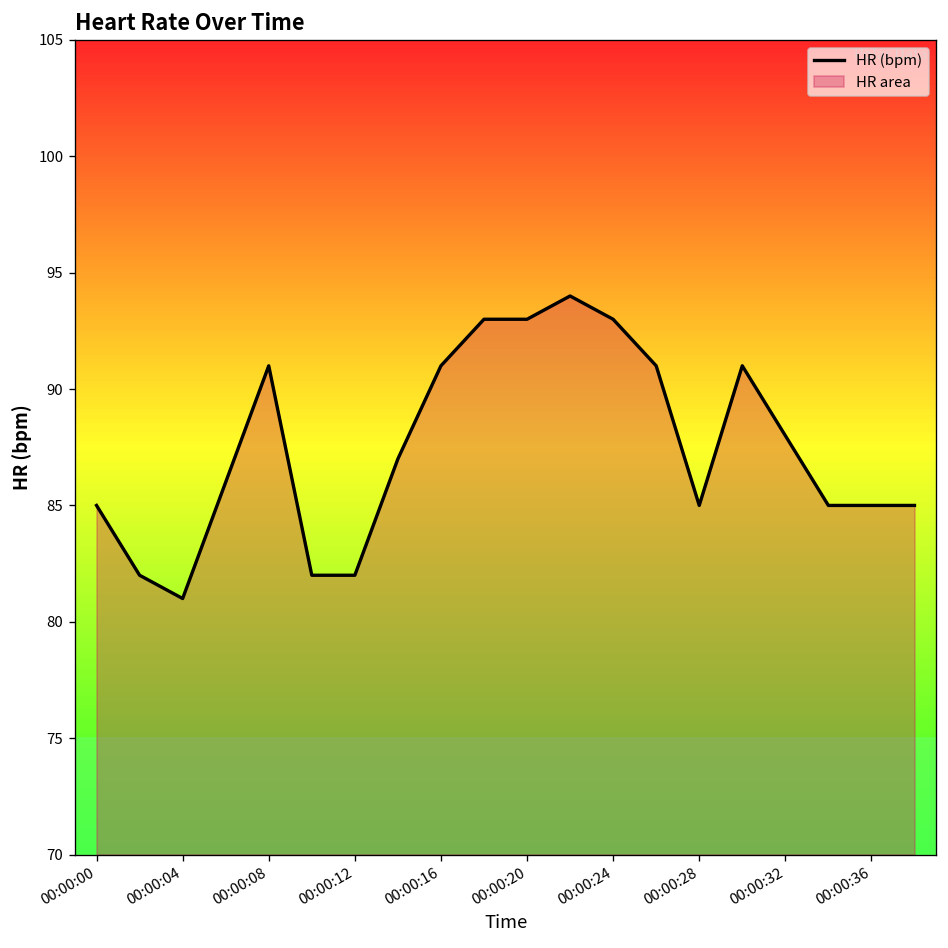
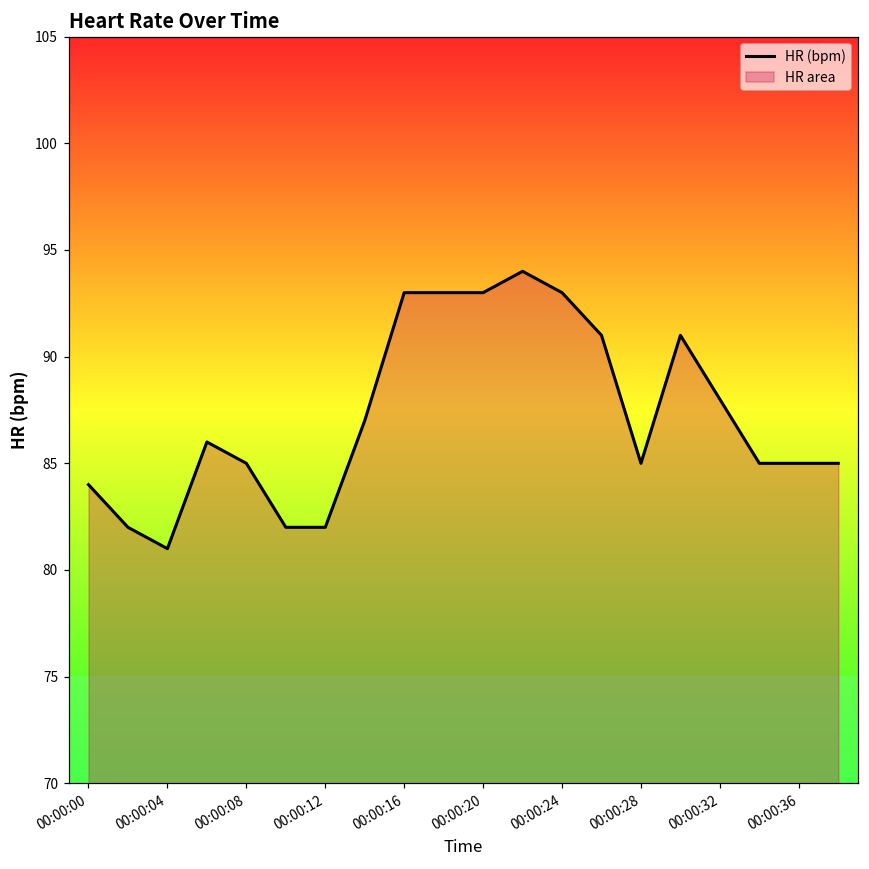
  {
-   "00:00:00": 85,
+   "00:00:00": 84,
    "00:00:04": 81,
-   "00:00:08": 91,
+   "00:00:08": 85,
    "00:00:12": 82,
-   "00:00:16": 91,
+   "00:00:16": 93,
    "00:00:20": 93,
    "00:00:24": 93,
    "00:00:28": 85,
    "00:00:32": 88,
    "00:00:36": 85
  }
